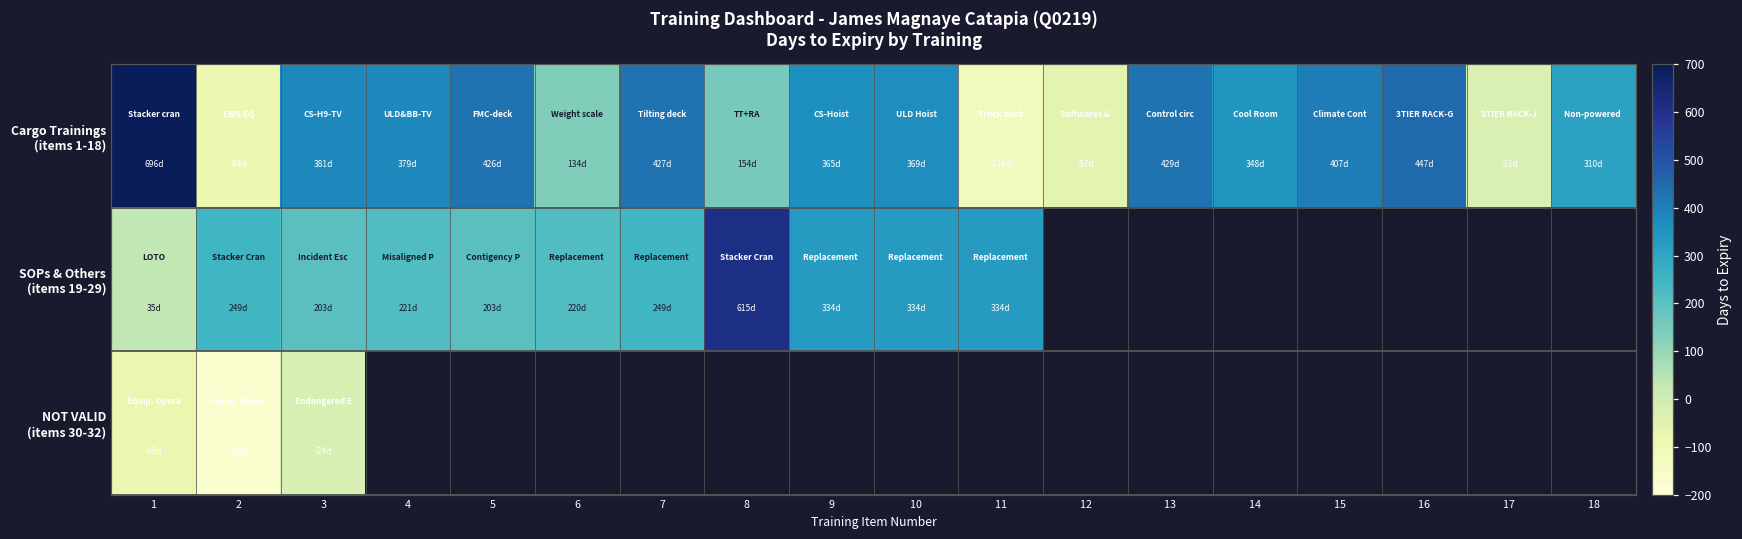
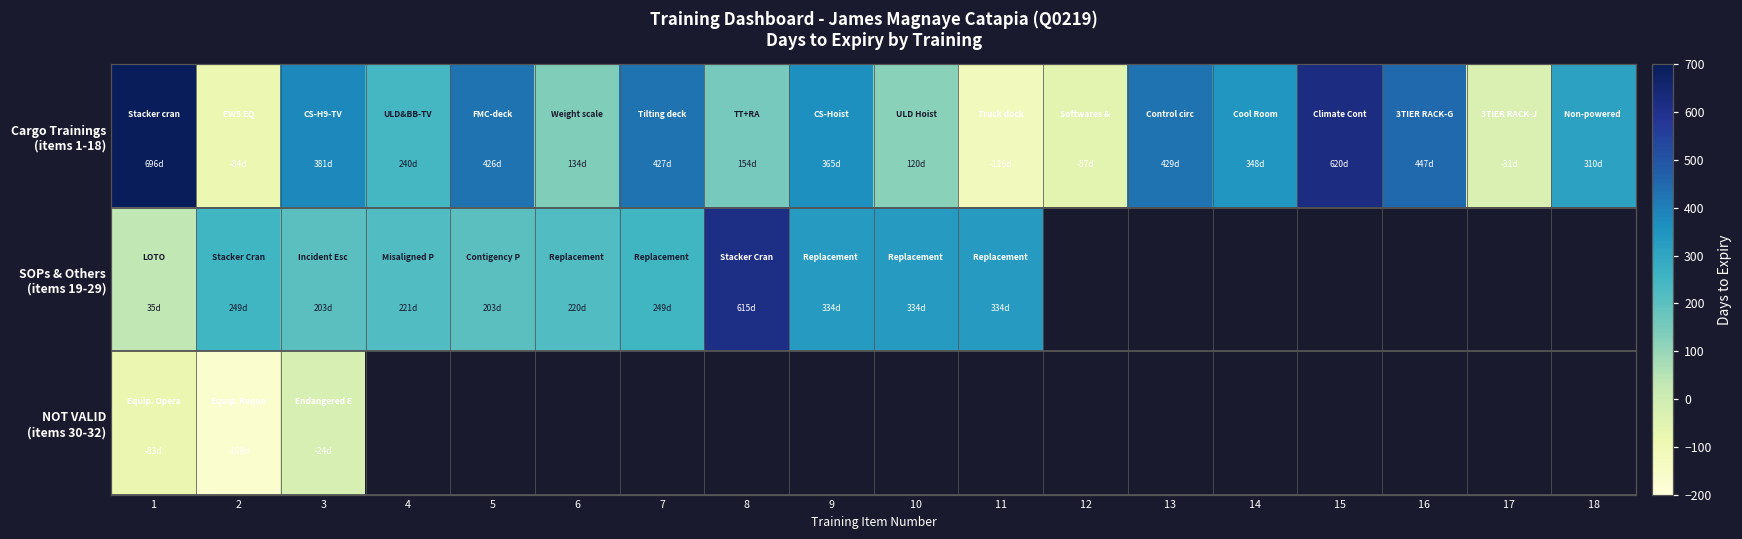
  {
    "Cargo Trainings (items 1-18)": {
-     "4": "379d",
-     "10": "369d",
-     "15": "407d"
+     "4": "240d",
+     "10": "120d",
+     "15": "620d"
    }
  }
